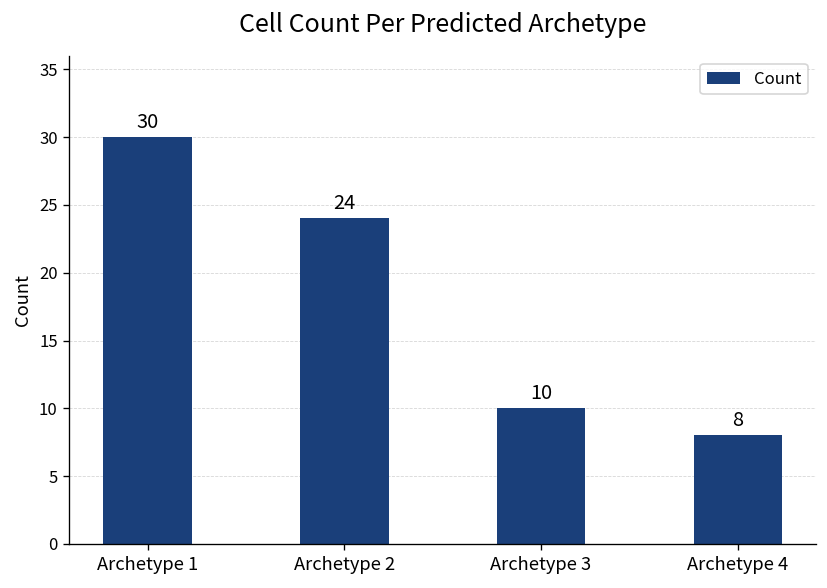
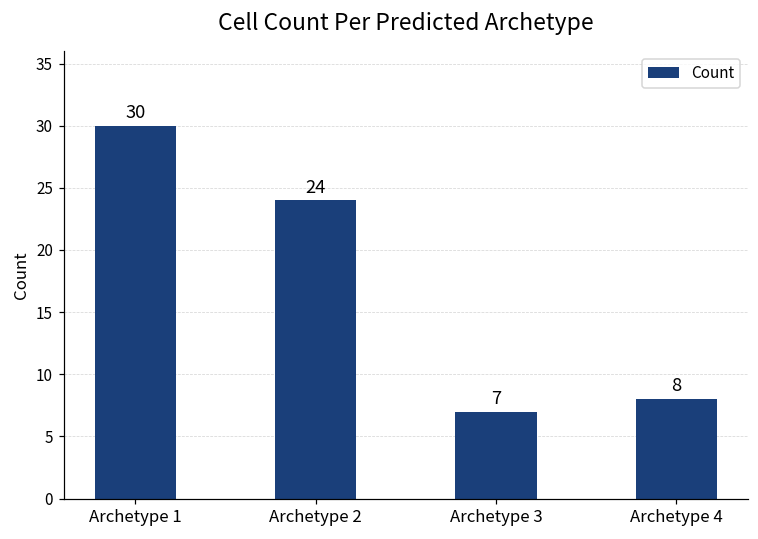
  {
    "Archetype 1": 30,
    "Archetype 2": 24,
-   "Archetype 3": 10,
+   "Archetype 3": 7,
    "Archetype 4": 8
  }
